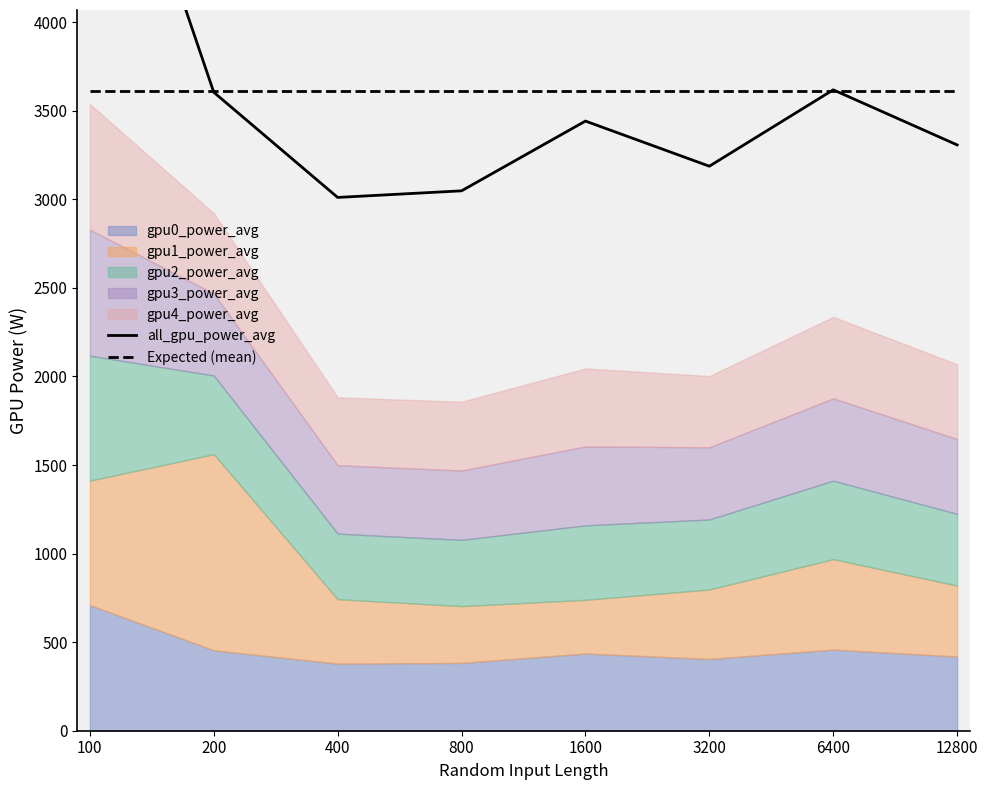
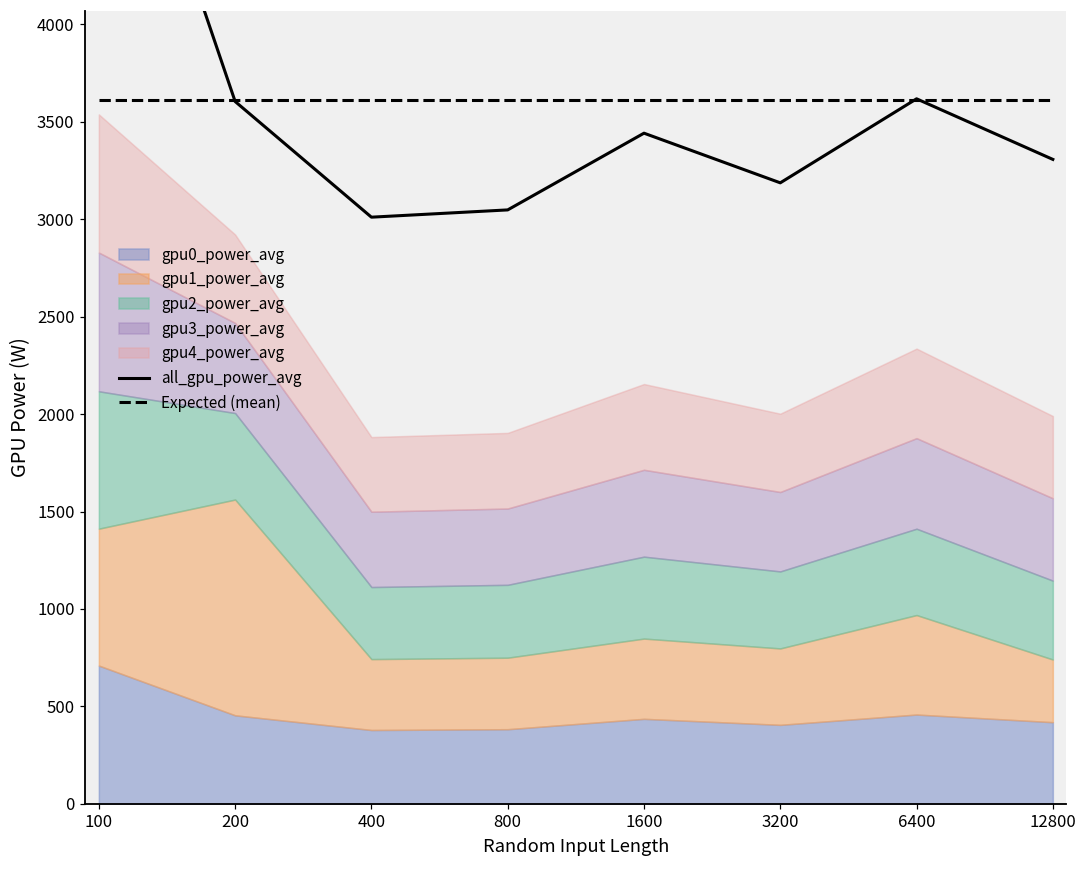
  {
    "gpu1_power_avg": {
      "100": 700,
      "200": 1110,
      "400": 360,
-     "800": 320,
-     "1600": 300,
+     "800": 370,
+     "1600": 410,
      "3200": 390,
      "6400": 510,
-     "12800": 400
+     "12800": 320
    }
  }
